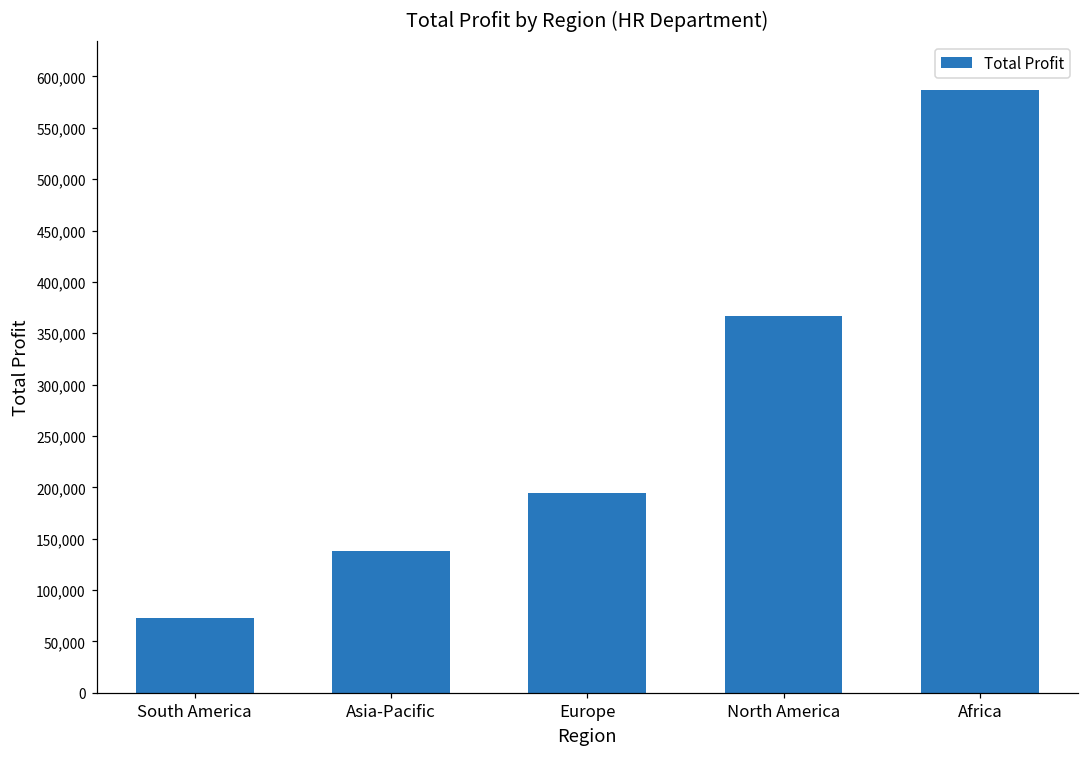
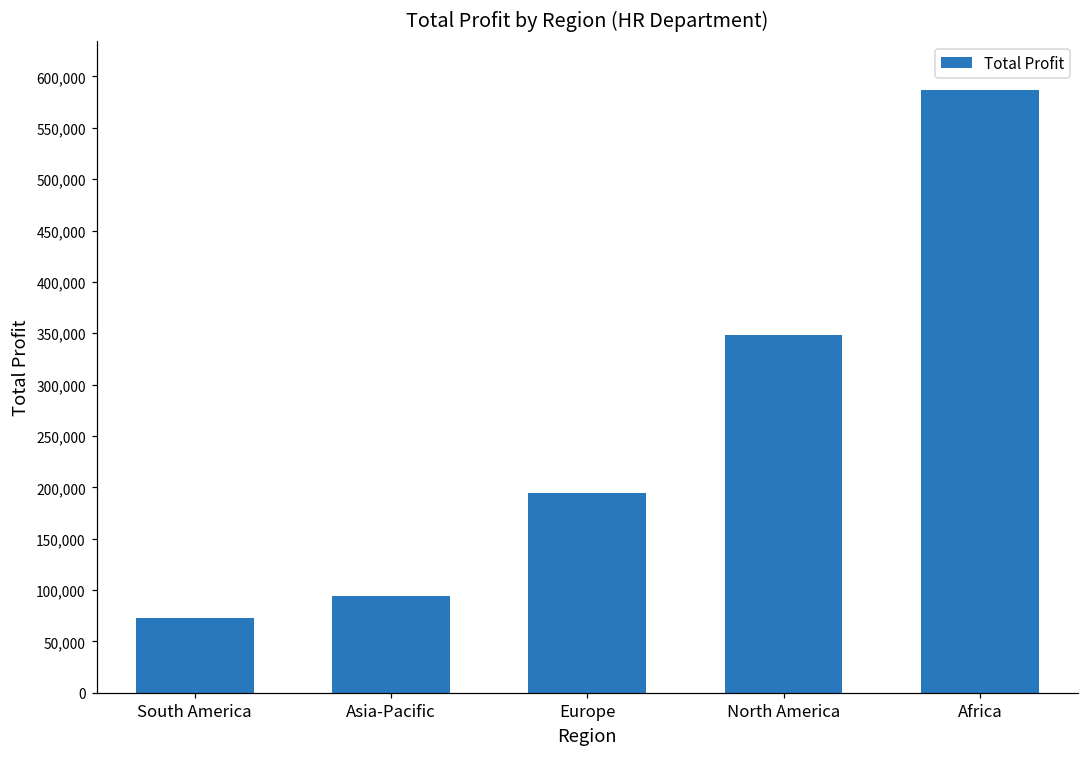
  {
    "South America": "70,000",
-   "Asia-Pacific": "140,000",
+   "Asia-Pacific": "90,000",
    "Europe": "190,000",
-   "North America": "370,000",
+   "North America": "350,000",
    "Africa": "590,000"
  }
